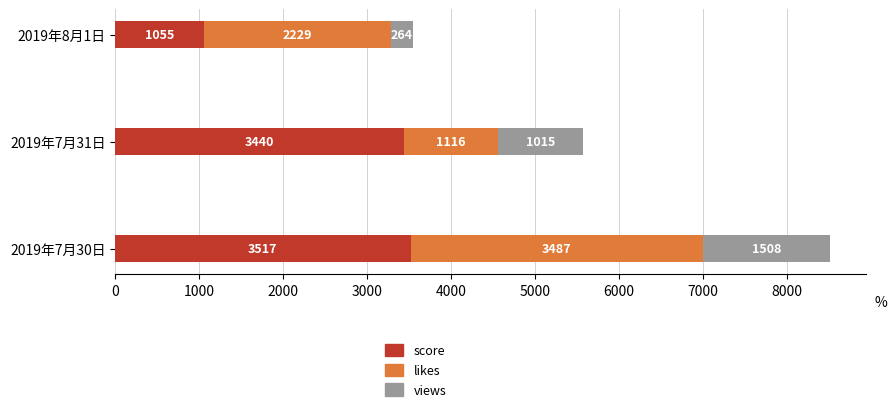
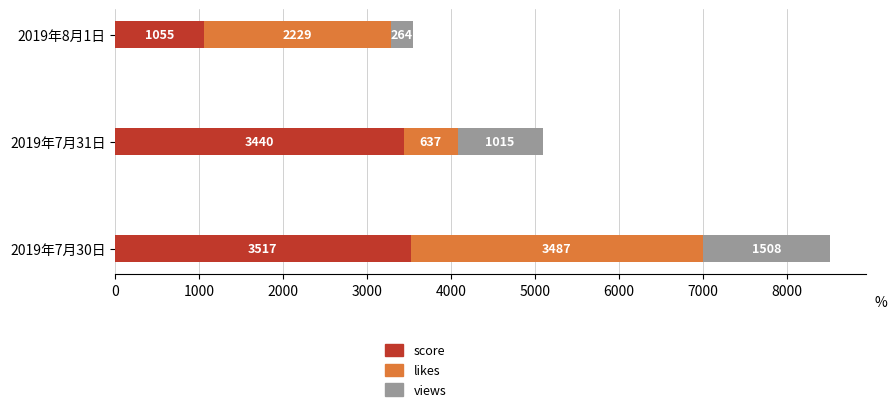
  {
    "score": {
      "2019年8月1日": 1055,
      "2019年7月31日": 3440,
      "2019年7月30日": 3517
    },
    "likes": {
      "2019年8月1日": 2229,
-     "2019年7月31日": 1116,
+     "2019年7月31日": 637,
      "2019年7月30日": 3487
    },
    "views": {
      "2019年8月1日": 264,
      "2019年7月31日": 1015,
      "2019年7月30日": 1508
    }
  }
